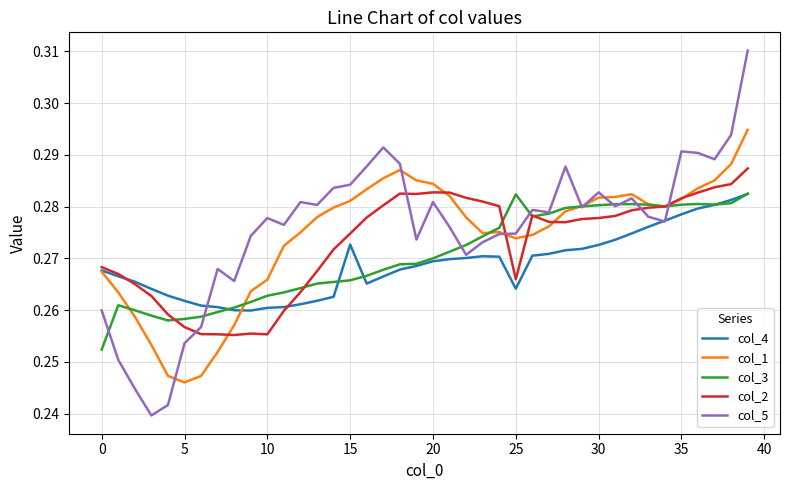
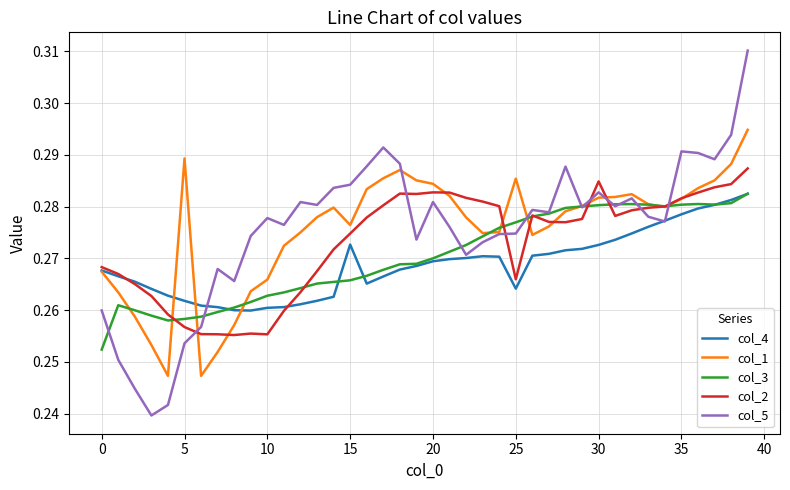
  {
    "col_4": {
      "5": 0.262,
      "10": 0.260,
      "15": 0.273,
      "20": 0.269,
      "25": 0.264,
      "30": 0.273,
      "35": 0.279
    },
    "col_1": {
-     "5": 0.246,
+     "5": 0.289,
      "10": 0.266,
-     "15": 0.281,
+     "15": 0.276,
      "20": 0.284,
-     "25": 0.274,
+     "25": 0.285,
      "30": 0.282
    },
    "col_3": {
      "0": 0.252,
      "5": 0.258,
      "10": 0.263,
      "15": 0.266,
      "20": 0.270,
-     "25": 0.282,
+     "25": 0.277,
      "30": 0.280,
      "35": 0.280
    },
    "col_2": {
      "0": 0.268,
      "5": 0.257,
      "10": 0.255,
      "15": 0.275,
      "20": 0.283,
      "25": 0.266,
-     "30": 0.278
+     "30": 0.285
    },
    "col_5": {
      "0": 0.260,
      "5": 0.254,
      "10": 0.278,
      "15": 0.284,
      "20": 0.281,
      "25": 0.275,
      "30": 0.283,
      "35": 0.291
    }
  }
